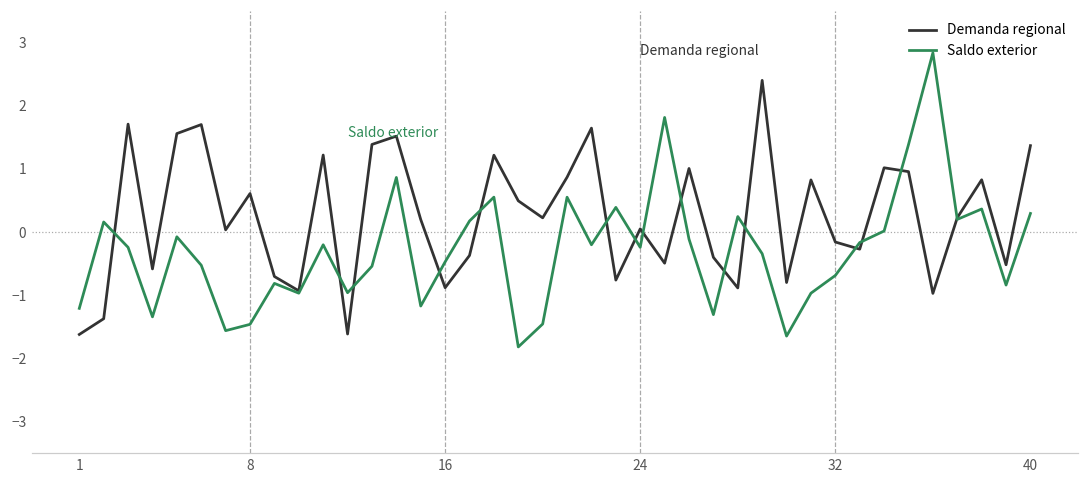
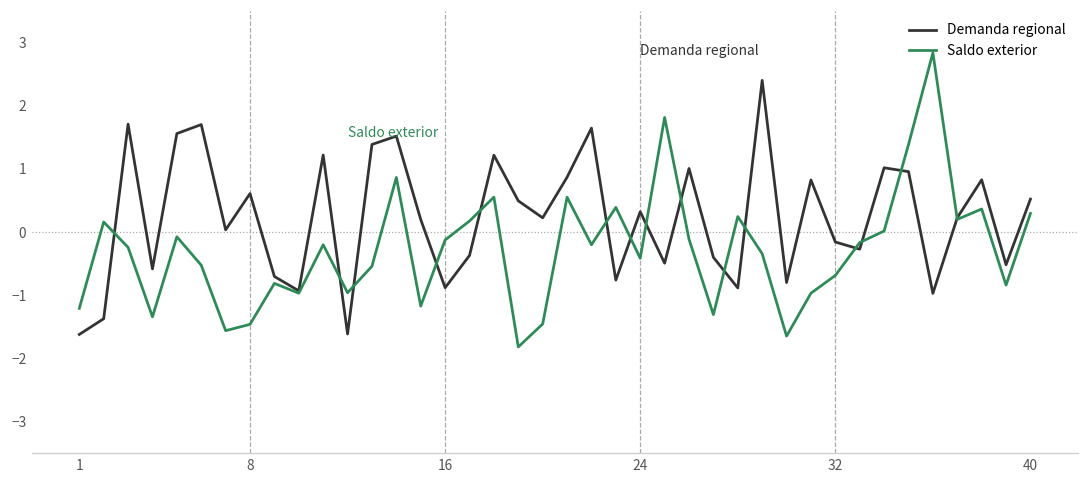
  {
    "Demanda regional": {
      "1": -1.6,
      "8": 0.6,
      "16": -0.9,
-     "24": 0.1,
+     "24": 0.3,
      "32": -0.2,
-     "40": 1.4
+     "40": 0.5
    },
    "Saldo exterior": {
      "1": -1.2,
      "8": -1.5,
-     "16": -0.5,
-     "24": -0.2,
+     "16": -0.1,
+     "24": -0.4,
      "32": -0.7,
      "40": 0.3
    }
  }
